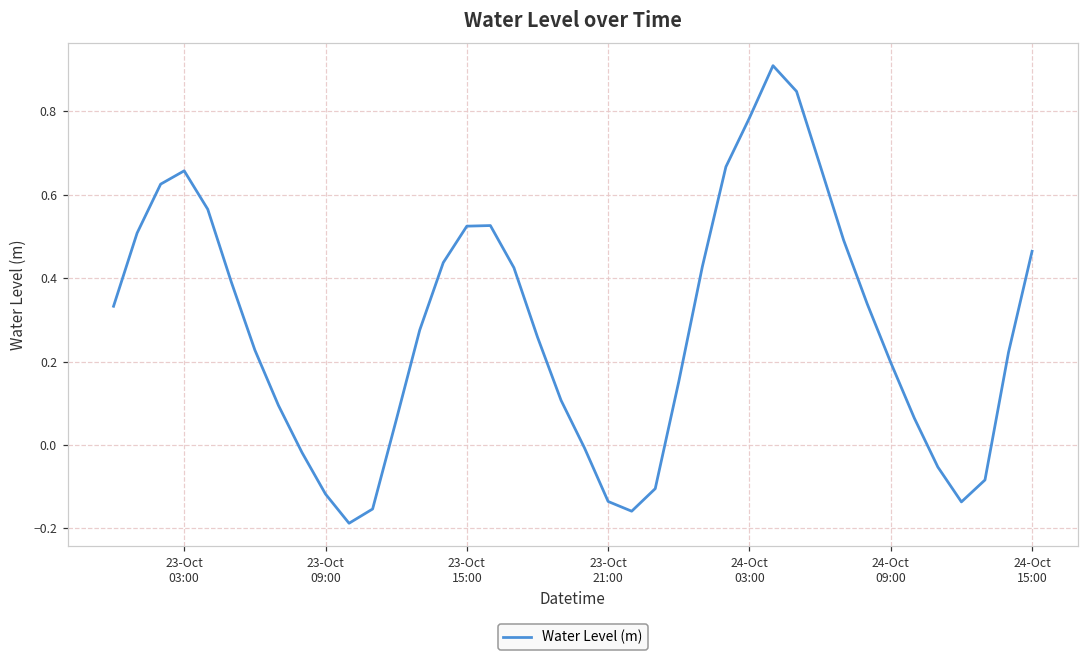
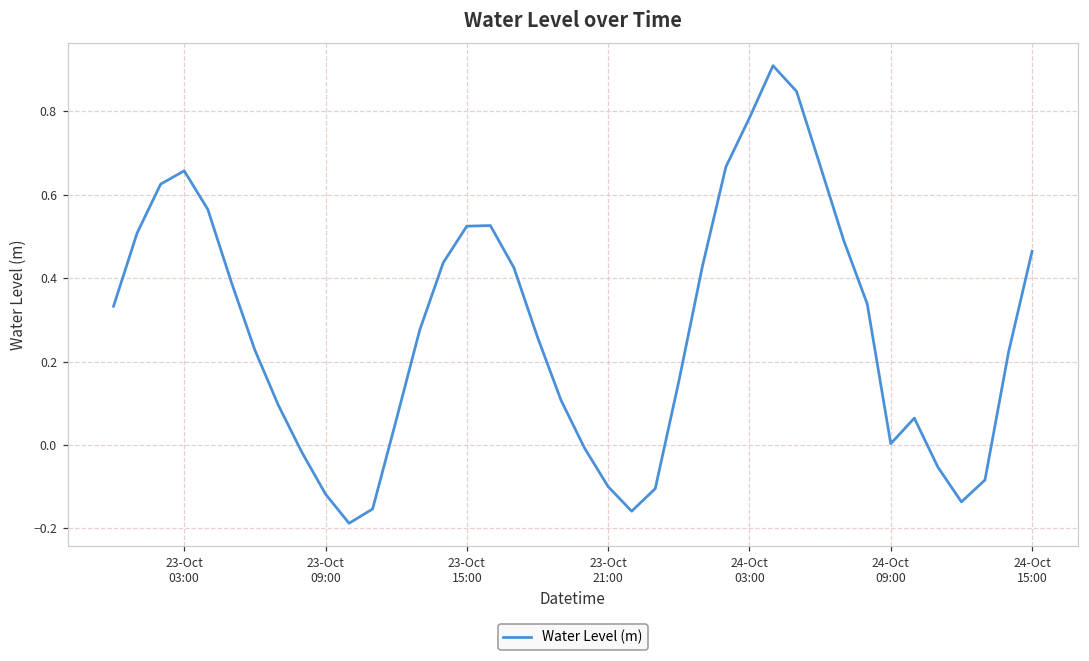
  {
    "23-Oct 03:00": 0.66,
    "23-Oct 09:00": -0.12,
    "23-Oct 15:00": 0.52,
-   "23-Oct 21:00": -0.14,
+   "23-Oct 21:00": -0.10,
    "24-Oct 03:00": 0.78,
-   "24-Oct 09:00": 0.20,
+   "24-Oct 09:00": 0.00,
    "24-Oct 15:00": 0.46
  }
